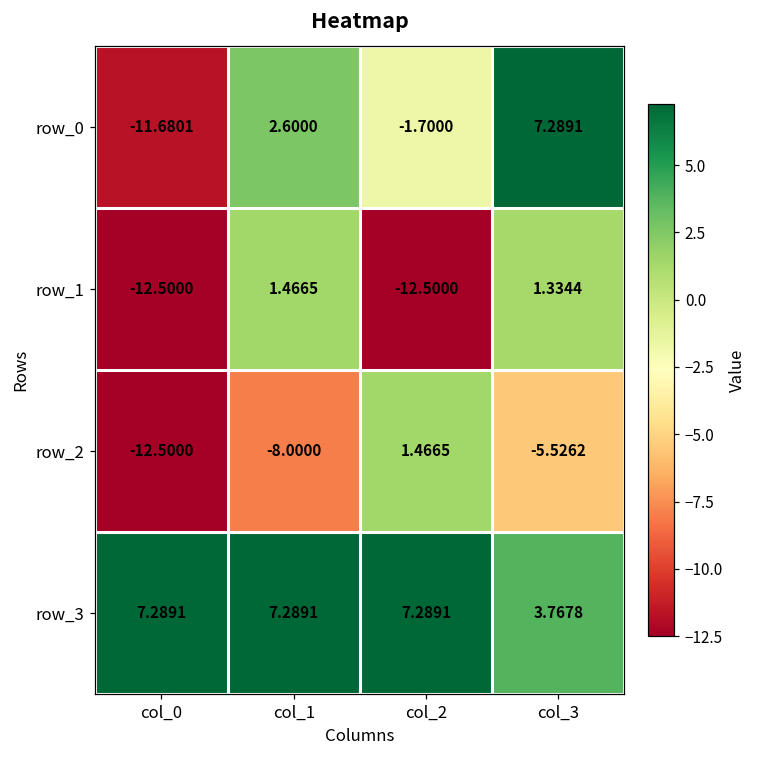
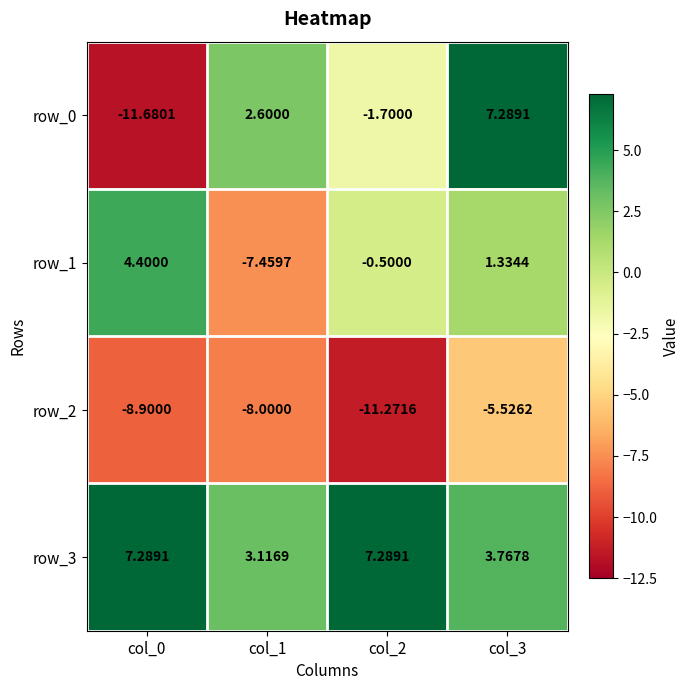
  {
    "row_0": {
      "col_0": -11.6801,
      "col_1": 2.6000,
      "col_2": -1.7000,
      "col_3": 7.2891
    },
    "row_1": {
-     "col_0": -12.5000,
-     "col_1": 1.4665,
-     "col_2": -12.5000,
+     "col_0": 4.4000,
+     "col_1": -7.4597,
+     "col_2": -0.5000,
      "col_3": 1.3344
    },
    "row_2": {
-     "col_0": -12.5000,
+     "col_0": -8.9000,
      "col_1": -8.0000,
-     "col_2": 1.4665,
+     "col_2": -11.2716,
      "col_3": -5.5262
    },
    "row_3": {
      "col_0": 7.2891,
-     "col_1": 7.2891,
+     "col_1": 3.1169,
      "col_2": 7.2891,
      "col_3": 3.7678
    }
  }
